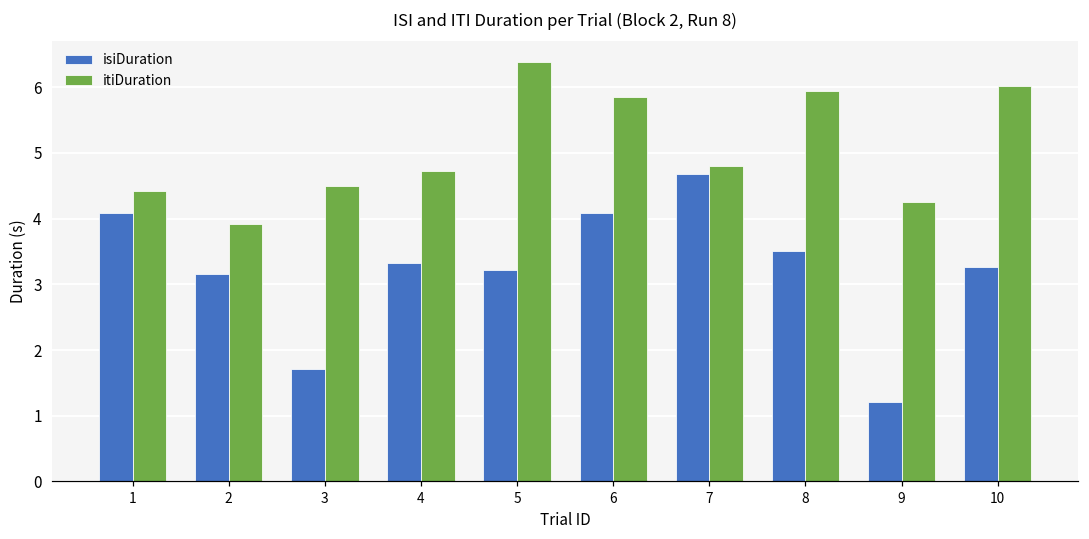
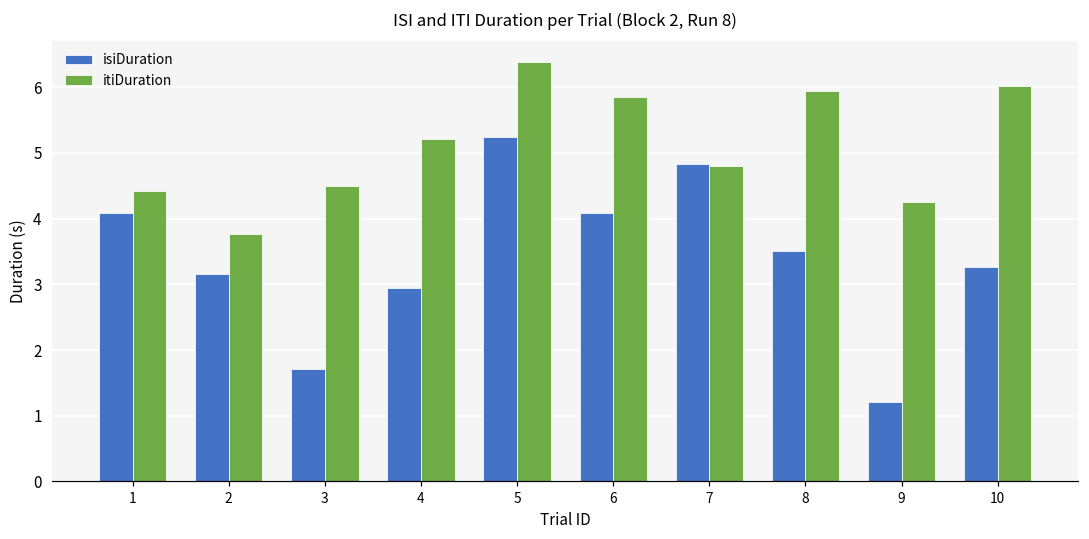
  {
    "isiDuration": {
      "1": 4.1,
      "2": 3.2,
      "3": 1.7,
-     "4": 3.3,
-     "5": 3.2,
+     "4": 2.9,
+     "5": 5.2,
      "6": 4.1,
-     "7": 4.7,
+     "7": 4.8,
      "8": 3.5,
      "9": 1.2,
      "10": 3.3
    },
    "itiDuration": {
      "1": 4.4,
-     "2": 3.9,
+     "2": 3.8,
      "3": 4.5,
-     "4": 4.7,
+     "4": 5.2,
      "5": 6.4,
      "6": 5.9,
      "7": 4.8,
      "8": 5.9,
      "9": 4.3,
      "10": 6.0
    }
  }
